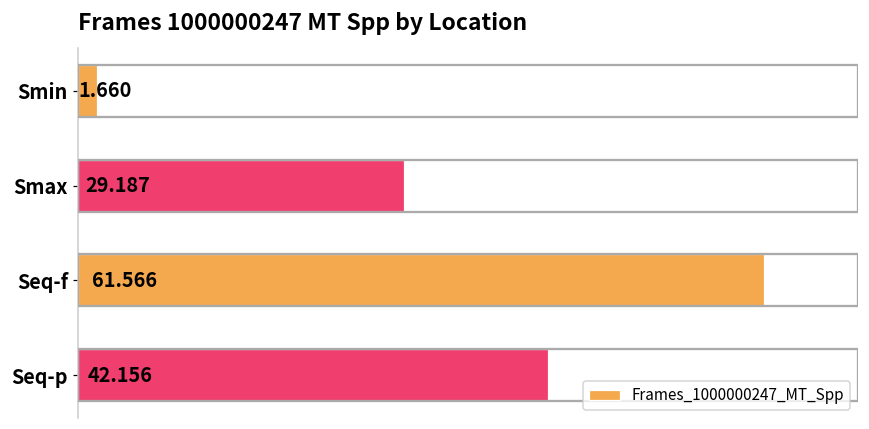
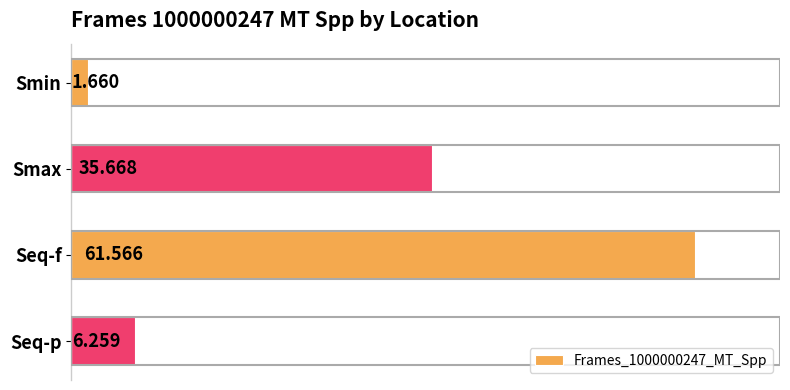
  {
    "Smin": 1.660,
-   "Smax": 29.187,
+   "Smax": 35.668,
    "Seq-f": 61.566,
-   "Seq-p": 42.156
+   "Seq-p": 6.259
  }
